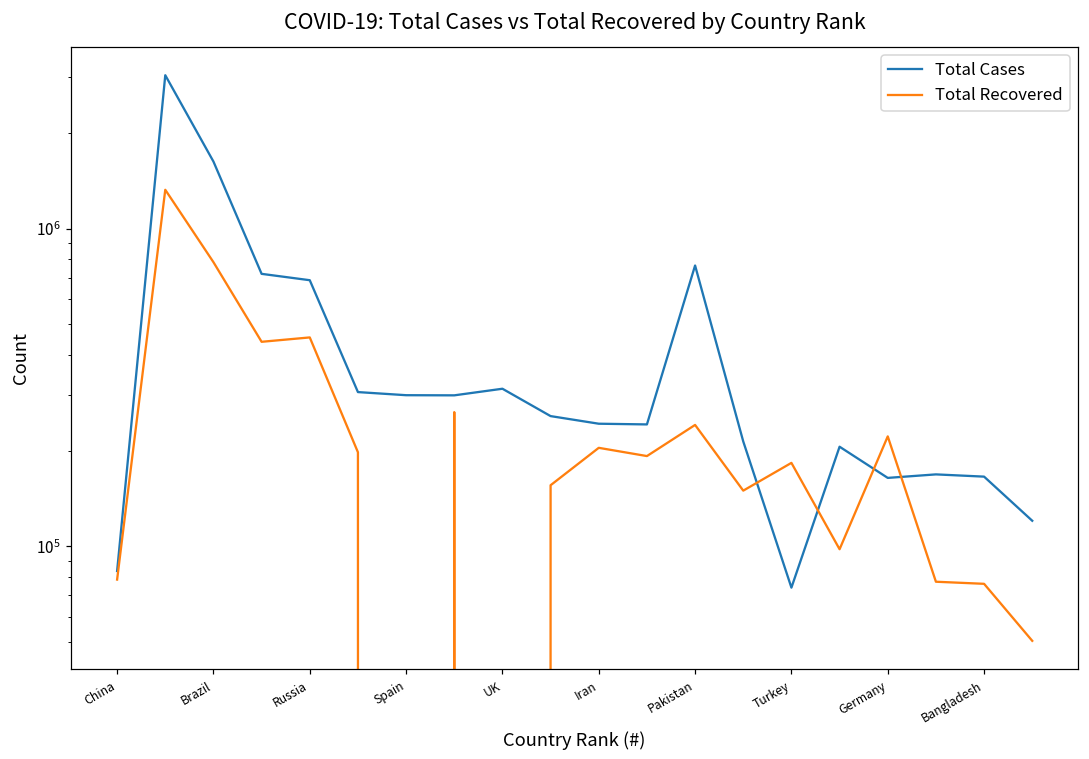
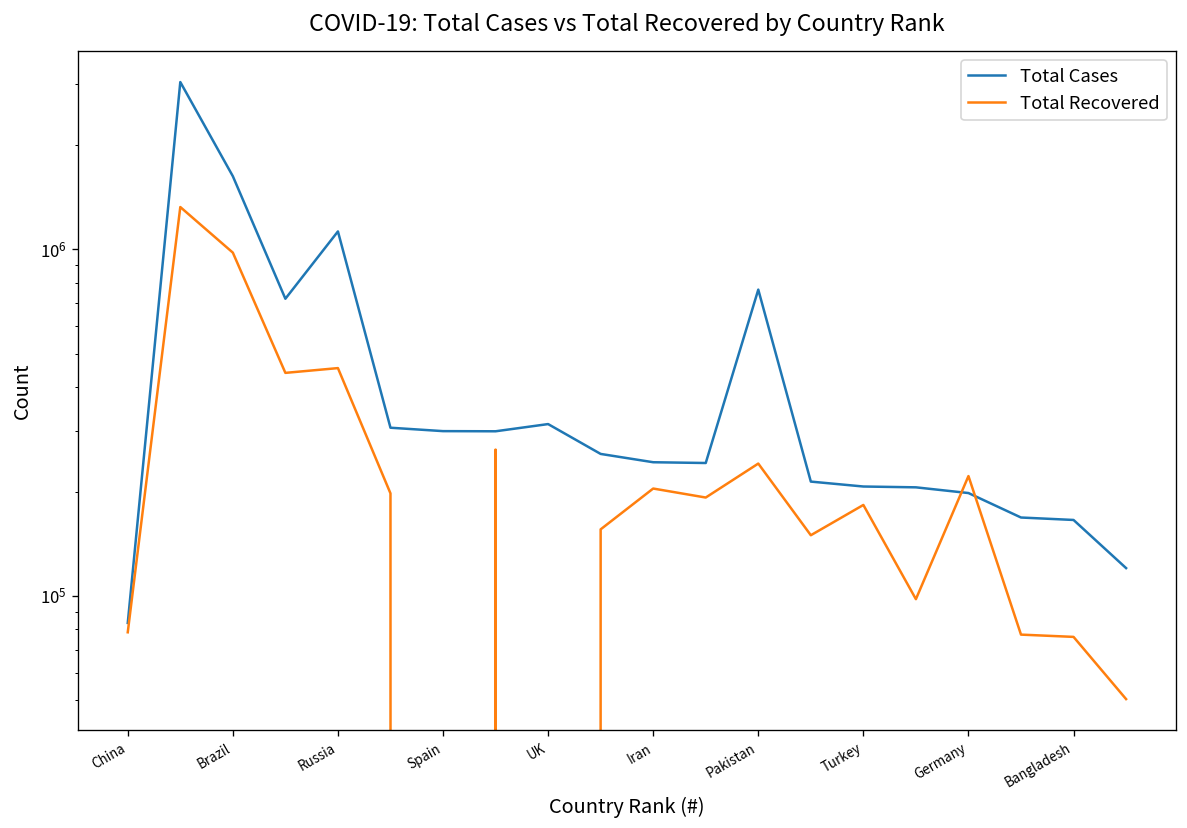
  {
    "Total Cases": {
      "China": 84000,
      "Brazil": 1600000,
-     "Russia": 690000,
+     "Russia": 1130000,
      "Spain": 300000,
      "UK": 310000,
      "Iran": 240000,
      "Pakistan": 770000,
-     "Turkey": 74000,
-     "Germany": 160000,
+     "Turkey": 210000,
+     "Germany": 200000,
      "Bangladesh": 170000
    },
    "Total Recovered": {
      "China": 79000,
-     "Brazil": 780000,
+     "Brazil": 980000,
      "Russia": 450000,
      "Iran": 200000,
      "Pakistan": 240000,
      "Turkey": 180000,
      "Germany": 220000,
      "Bangladesh": 76000
    }
  }
